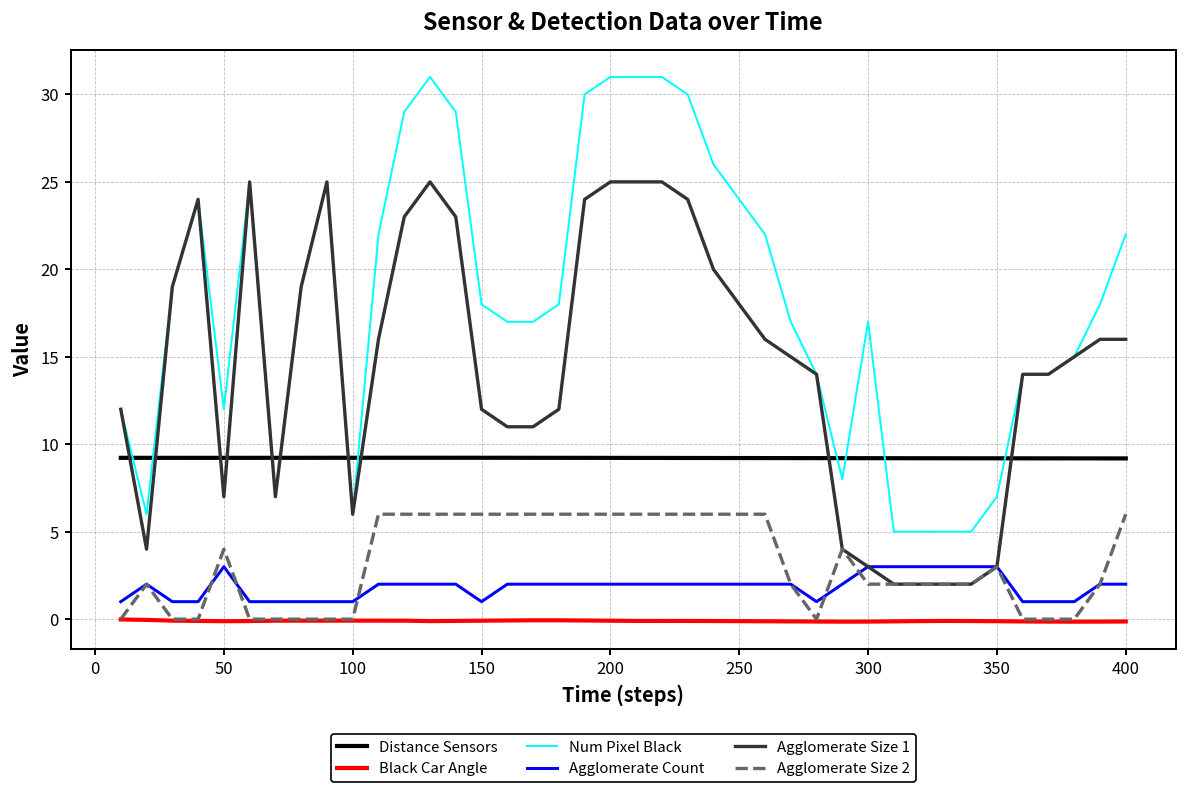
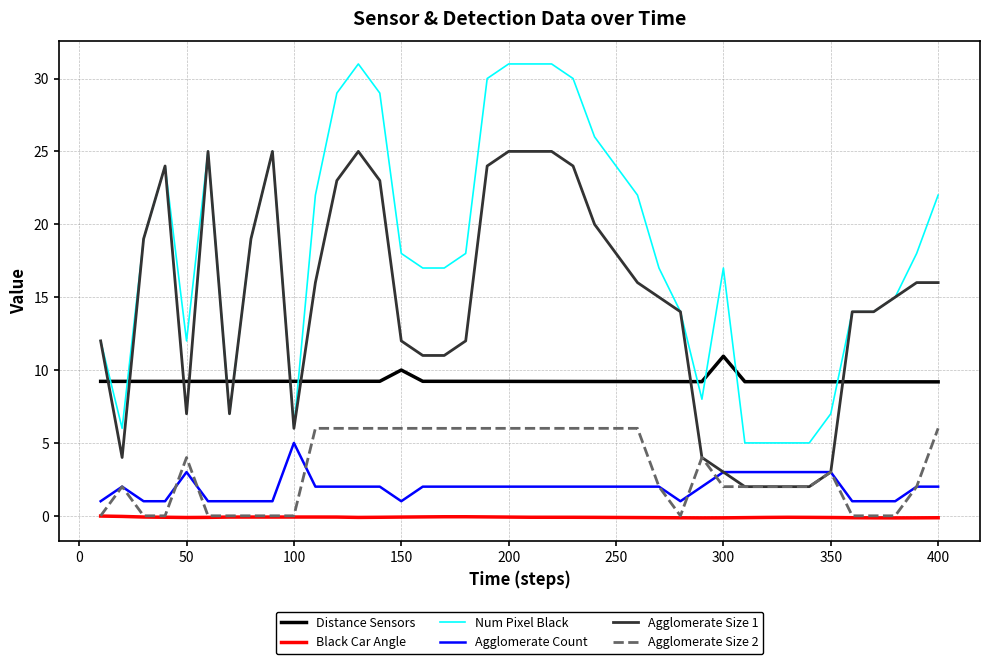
  {
    "Distance Sensors": {
      "50": 9.2,
      "100": 9.2,
-     "150": 9.2,
+     "150": 10.0,
      "200": 9.2,
      "250": 9.2,
-     "300": 9.2,
+     "300": 10.9,
      "350": 9.2,
      "400": 9.2
    },
    "Black Car Angle": {
      "50": -0.1,
      "150": -0.1,
      "200": -0.1,
      "250": -0.1,
      "300": -0.1,
      "350": -0.1,
      "400": -0.1
    },
    "Num Pixel Black": {
      "50": 12.0,
      "150": 18.0,
      "200": 31.0,
      "250": 24.0,
      "300": 17.0,
      "350": 7.0,
      "400": 22.0
    },
    "Agglomerate Count": {
      "50": 3,
-     "100": 1,
+     "100": 5,
      "150": 1,
      "200": 2,
      "250": 2,
      "400": 2
    },
    "Agglomerate Size 1": {
      "50": 7.0,
      "150": 12.0,
      "200": 25.0,
      "250": 18.0,
      "400": 16.0
    },
    "Agglomerate Size 2": {
      "50": 4.0,
      "150": 6.0,
      "200": 6.0,
      "250": 6.0,
      "300": 2.0,
      "400": 6.0
    }
  }
